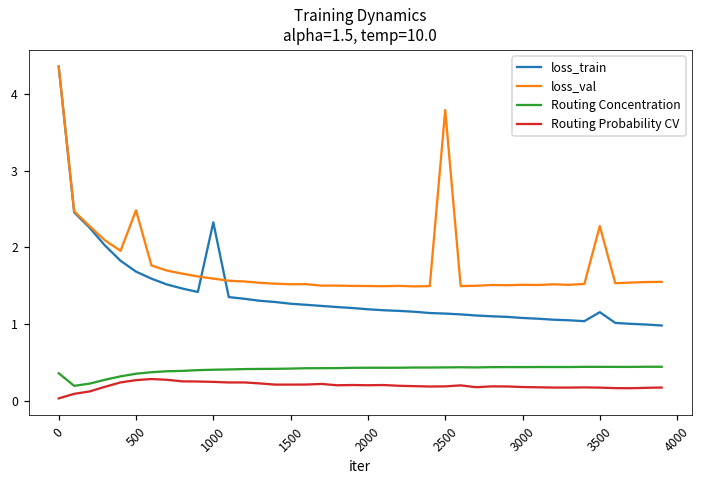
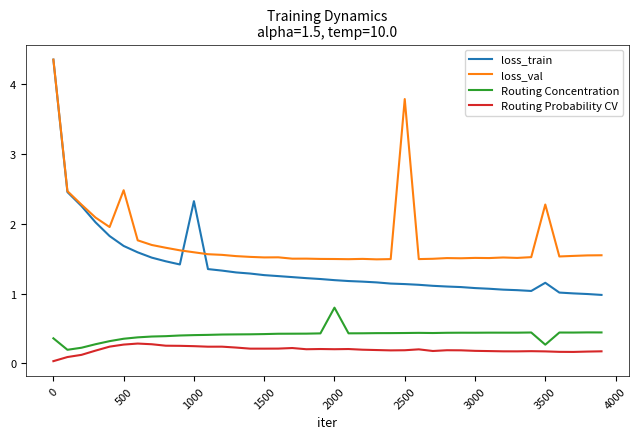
  {
    "loss_train": {
      "500": 1.7,
      "1000": 2.3,
      "1500": 1.3,
      "2000": 1.2,
      "2500": 1.1,
      "3000": 1.1,
      "3500": 1.2
    },
    "loss_val": {
      "500": 2.5,
      "1000": 1.6,
      "1500": 1.5,
      "2000": 1.5,
      "2500": 3.8,
      "3000": 1.5,
      "3500": 2.3
    },
    "Routing Concentration": {
      "0": 0.4,
      "500": 0.4,
      "1000": 0.4,
      "1500": 0.4,
-     "2000": 0.4,
+     "2000": 0.8,
      "2500": 0.4,
      "3000": 0.4,
-     "3500": 0.4
+     "3500": 0.3
    },
    "Routing Probability CV": {
      "0": 0.0,
      "500": 0.3,
      "1000": 0.2,
      "1500": 0.2,
      "2000": 0.2,
      "2500": 0.2,
      "3000": 0.2,
      "3500": 0.2
    }
  }
